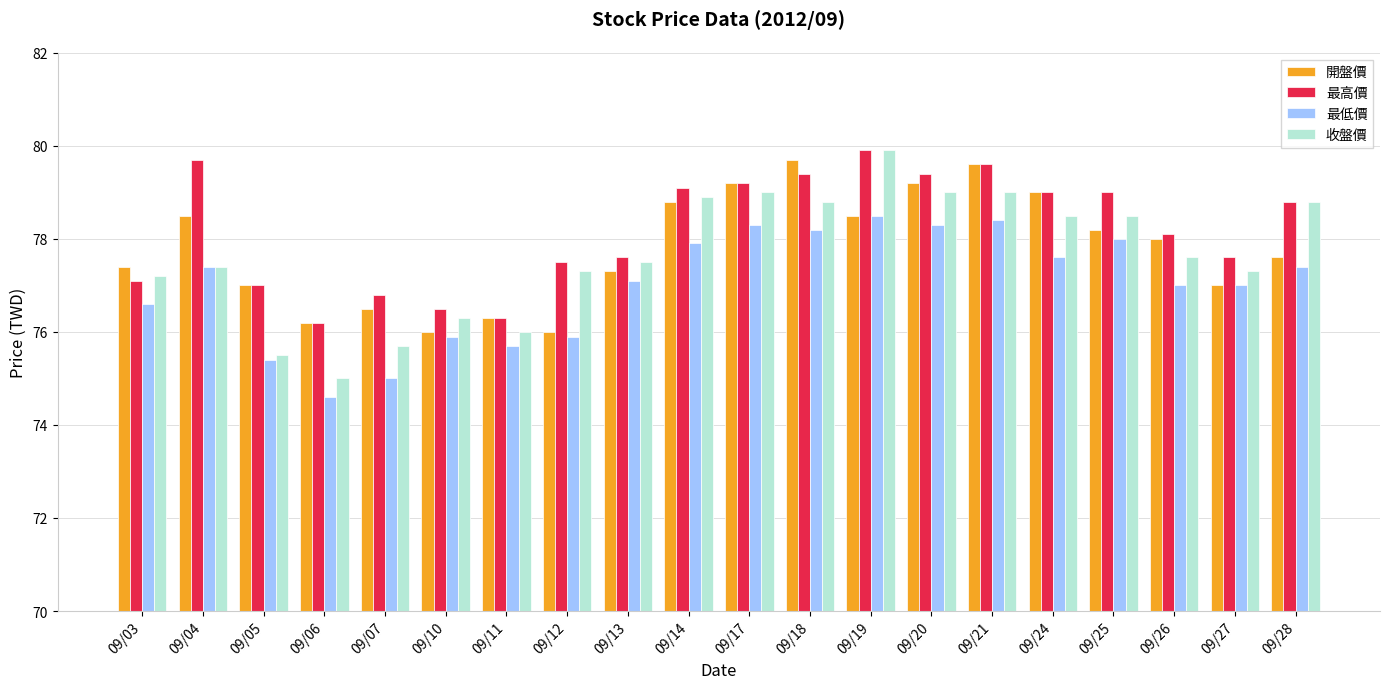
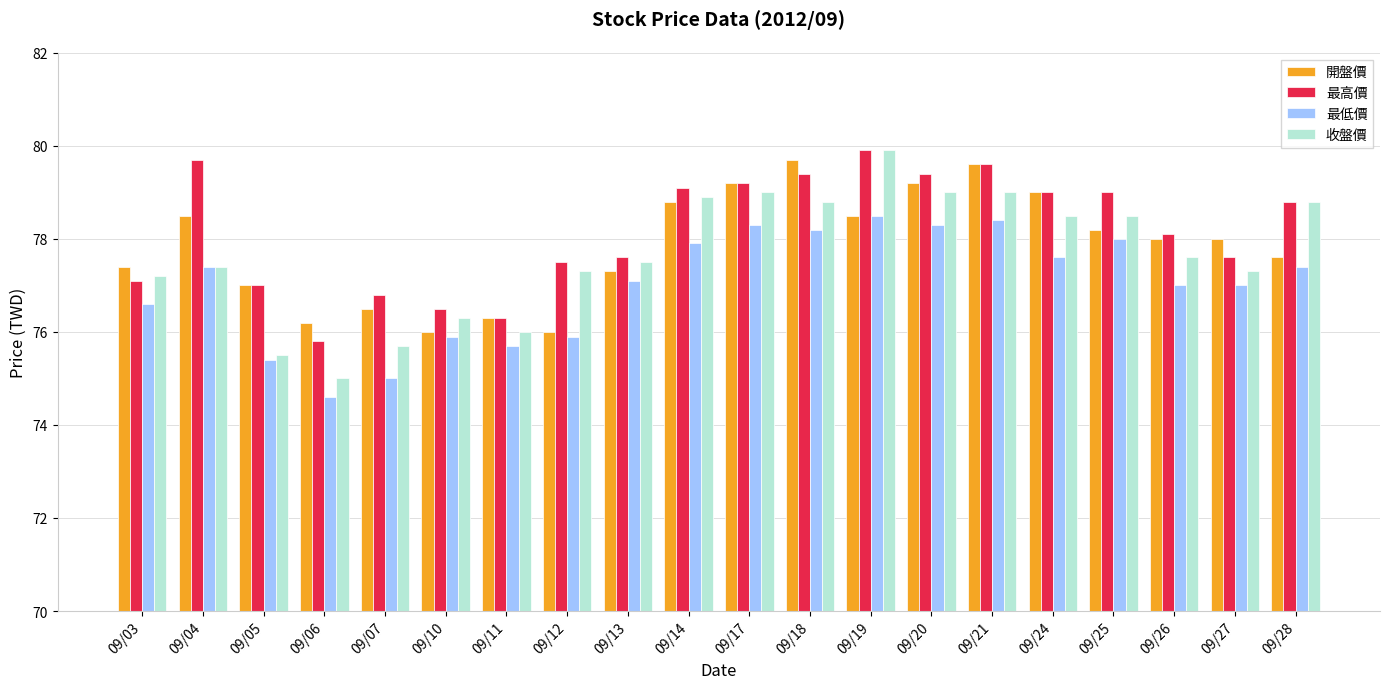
  {
    "開盤價": {
      "09/03": 77.4,
      "09/04": 78.5,
      "09/05": 77,
      "09/06": 76.2,
      "09/07": 76.5,
      "09/10": 76,
      "09/11": 76.3,
      "09/12": 76,
      "09/13": 77.3,
      "09/14": 78.8,
      "09/17": 79.2,
      "09/18": 79.7,
      "09/19": 78.5,
      "09/20": 79.2,
      "09/21": 79.6,
      "09/24": 79,
      "09/25": 78.2,
      "09/26": 78,
-     "09/27": 77,
+     "09/27": 78,
      "09/28": 77.6
    },
    "最高價": {
      "09/03": 77.1,
      "09/04": 79.7,
      "09/05": 77.0,
-     "09/06": 76.2,
+     "09/06": 75.8,
      "09/07": 76.8,
      "09/10": 76.5,
      "09/11": 76.3,
      "09/12": 77.5,
      "09/13": 77.6,
      "09/14": 79.1,
      "09/17": 79.2,
      "09/18": 79.4,
      "09/19": 79.9,
      "09/20": 79.4,
      "09/21": 79.6,
      "09/24": 79.0,
      "09/25": 79.0,
      "09/26": 78.1,
      "09/27": 77.6,
      "09/28": 78.8
    }
  }
